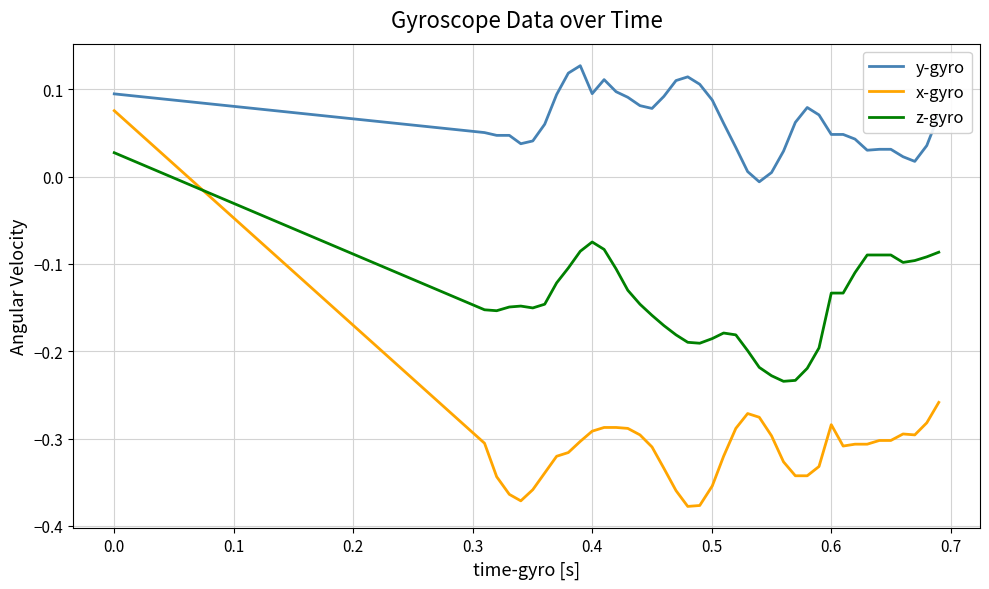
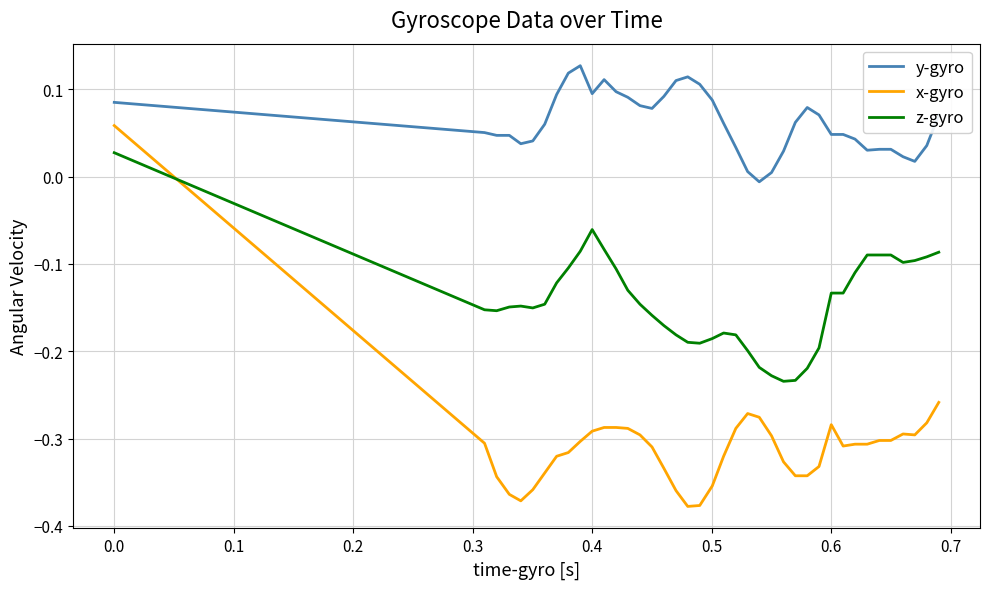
  {
    "y-gyro": {
-     "0.0": 0.095,
+     "0.0": 0.085,
      "0.4": 0.10,
      "0.6": 0.05
    },
    "x-gyro": {
-     "0.0": 0.08,
+     "0.0": 0.06,
      "0.4": -0.29,
      "0.6": -0.28
    },
    "z-gyro": {
      "0.0": 0.03,
-     "0.4": -0.07,
+     "0.4": -0.06,
      "0.6": -0.13
    }
  }
